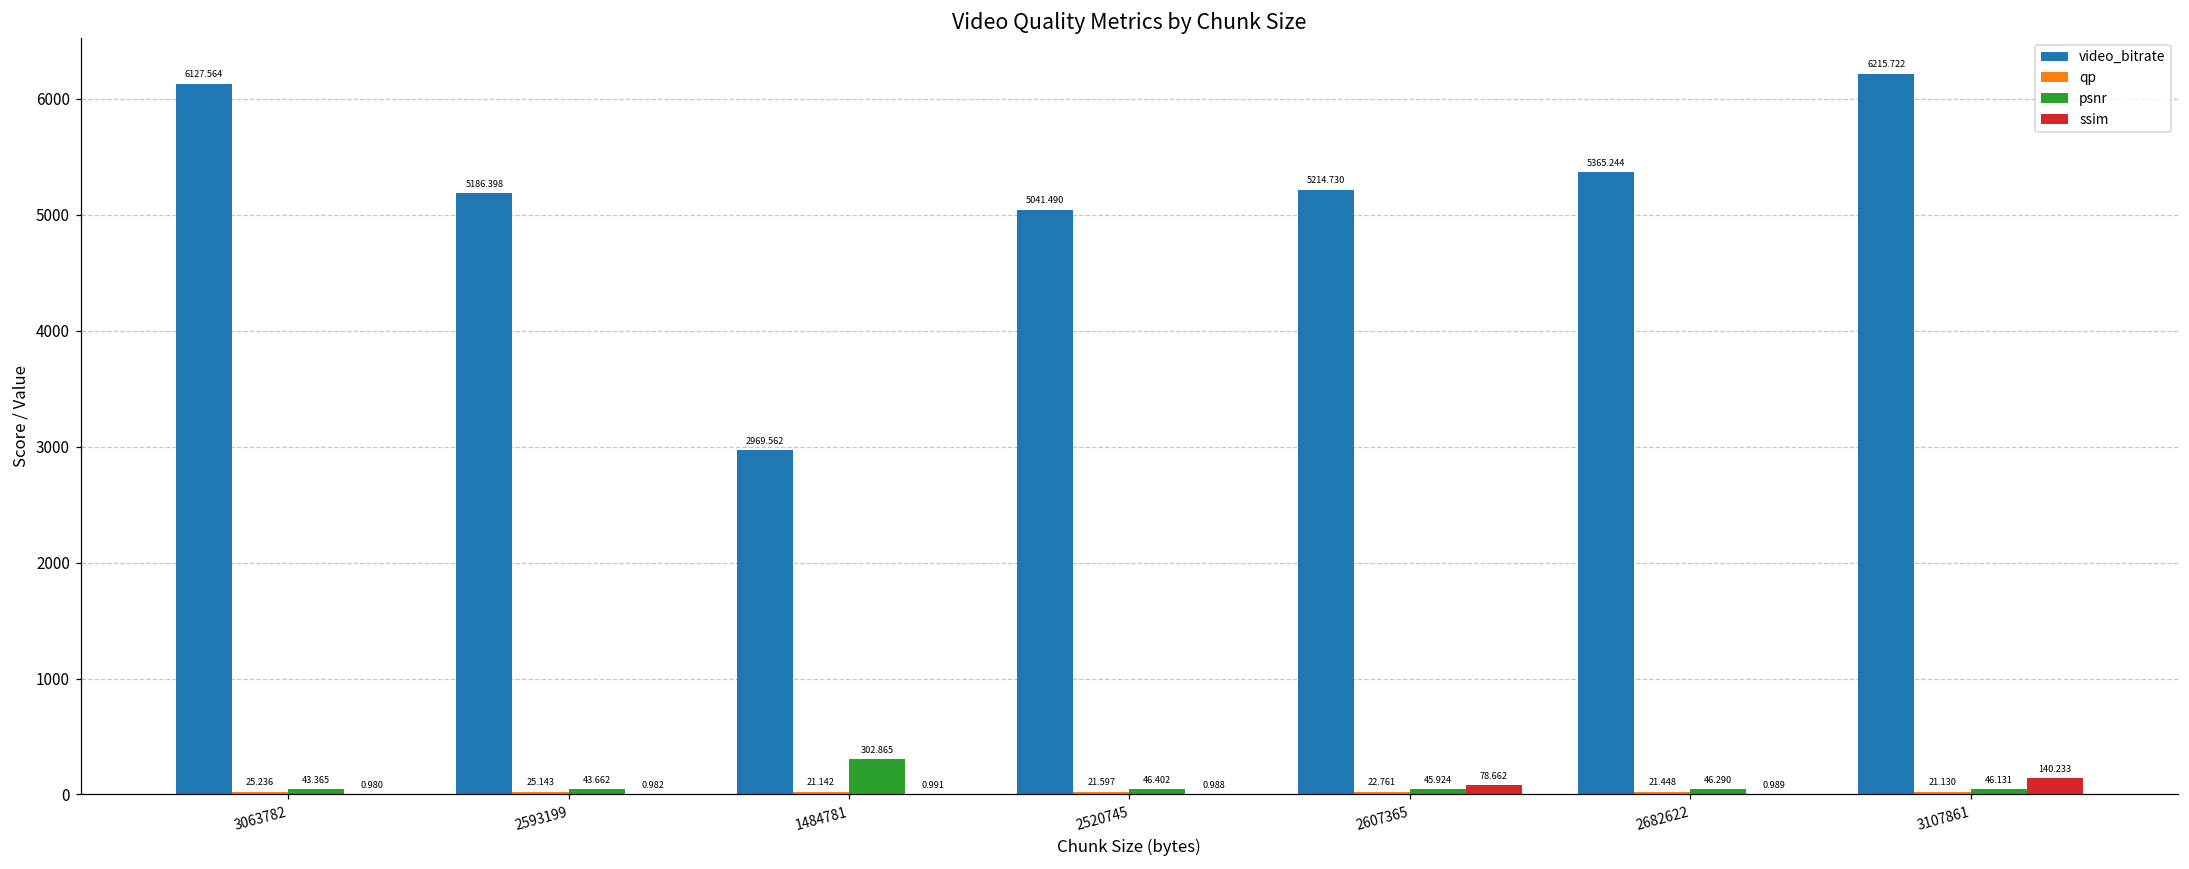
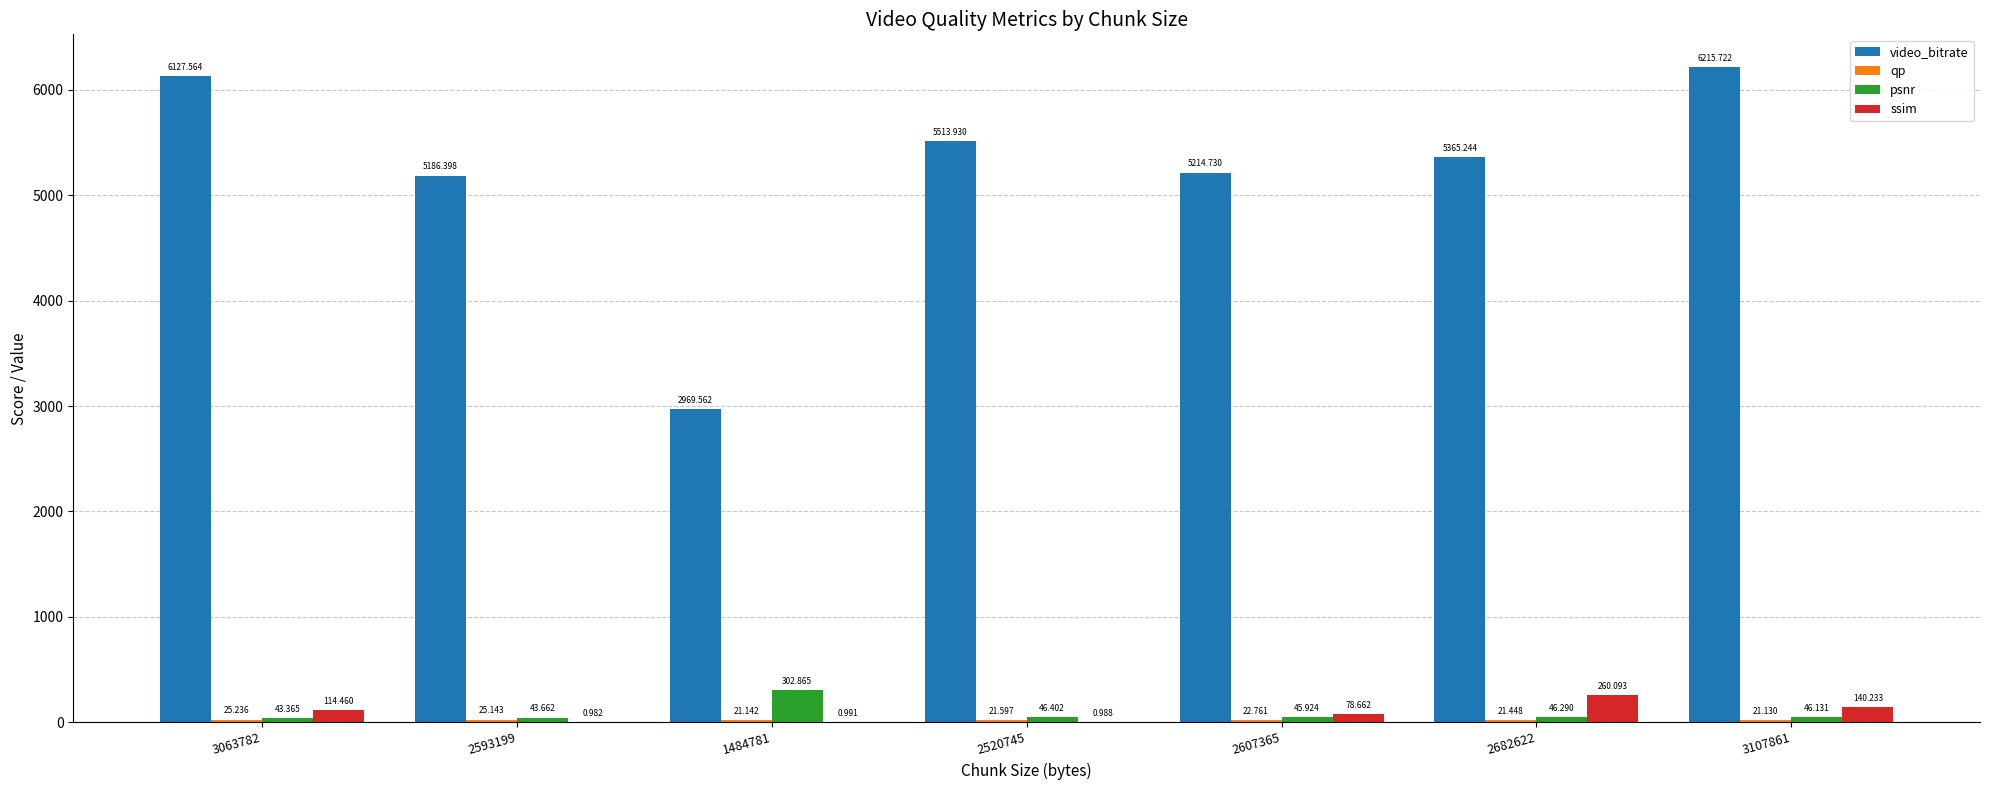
  {
    "video_bitrate": {
      "3063782": 6127.564,
      "2593199": 5186.398,
      "1484781": 2969.562,
-     "2520745": 5041.490,
+     "2520745": 5513.930,
      "2607365": 5214.730,
      "2682622": 5365.244,
      "3107861": 6215.722
    },
    "qp": {
      "3063782": 25.236,
      "2593199": 25.143,
      "1484781": 21.142,
      "2520745": 21.597,
      "2607365": 22.761,
      "2682622": 21.448,
      "3107861": 21.130
    },
    "psnr": {
      "3063782": 43.365,
      "2593199": 43.662,
      "1484781": 302.865,
      "2520745": 46.402,
      "2607365": 45.924,
      "2682622": 46.290,
      "3107861": 46.131
    },
    "ssim": {
-     "3063782": 0.980,
+     "3063782": 114.460,
      "2593199": 0.982,
      "1484781": 0.991,
      "2520745": 0.988,
      "2607365": 78.662,
-     "2682622": 0.989,
+     "2682622": 260.093,
      "3107861": 140.233
    }
  }
